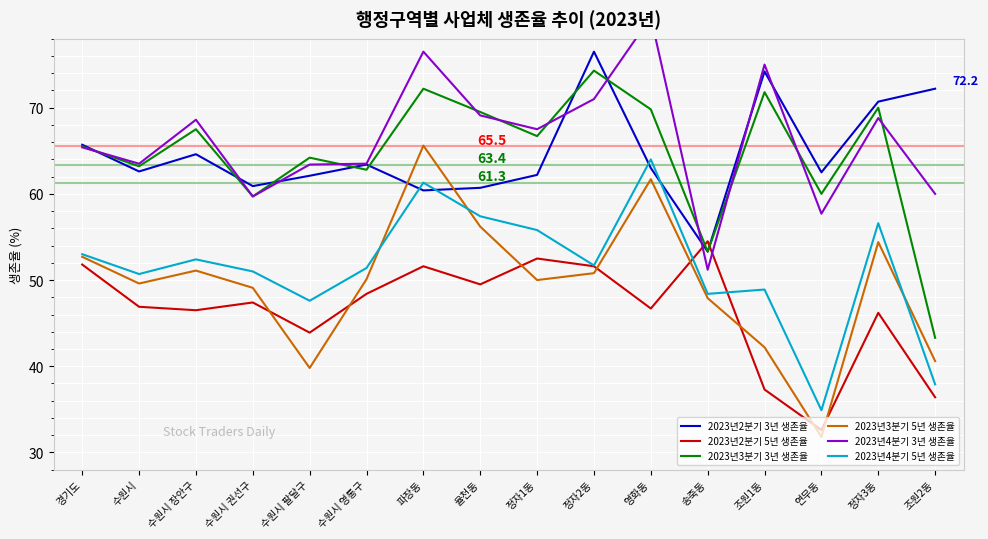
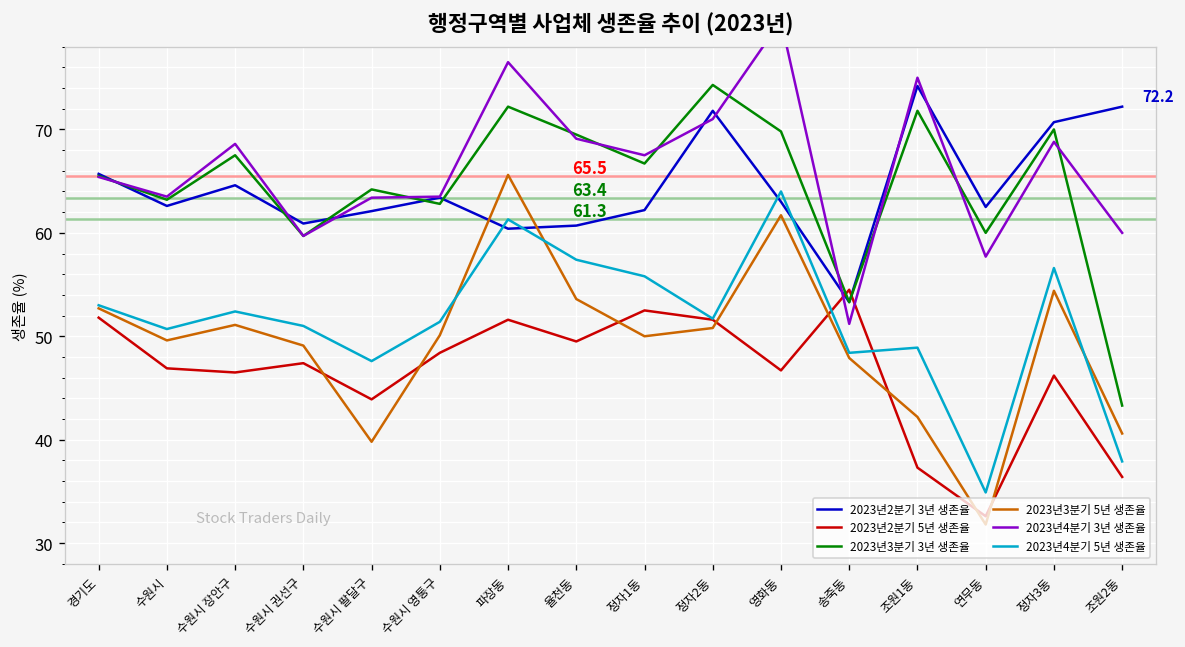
  {
    "2023년2분기 3년 생존율": {
      "수원시": 63,
      "수원시 장안구": 65,
      "수원시 권선구": 61,
      "수원시 팔달구": 62,
      "파장동": 60,
      "정자1동": 62,
-     "정자2동": 77,
+     "정자2동": 72,
      "영화동": 63,
      "조원1동": 74,
      "연무동": 63,
      "정자3동": 71
    },
    "2023년2분기 5년 생존율": {
      "경기도": 52,
      "수원시": 47,
      "수원시 장안구": 47,
      "수원시 권선구": 47,
      "수원시 팔달구": 44,
      "수원시 영통구": 48,
      "파장동": 52,
      "율천동": 50,
      "정자1동": 53,
      "영화동": 47,
      "송죽동": 55,
      "조원1동": 37,
      "정자3동": 46,
      "조원2동": 36
    },
    "2023년3분기 3년 생존율": {
      "수원시": 63,
      "수원시 장안구": 68,
      "수원시 팔달구": 64,
      "수원시 영통구": 63,
      "파장동": 72,
      "율천동": 70,
      "정자1동": 67,
      "정자2동": 74,
      "영화동": 70,
      "조원1동": 72,
      "연무동": 60,
      "정자3동": 70,
      "조원2동": 43
    },
    "2023년3분기 5년 생존율": {
      "경기도": 53,
      "수원시": 50,
      "수원시 장안구": 51,
      "수원시 권선구": 49,
      "수원시 팔달구": 40,
      "수원시 영통구": 50,
      "파장동": 66,
-     "율천동": 56,
+     "율천동": 54,
      "정자1동": 50,
      "정자2동": 51,
      "영화동": 62,
      "송죽동": 48,
      "조원1동": 42,
      "정자3동": 54,
      "조원2동": 41
    },
    "2023년4분기 3년 생존율": {
      "수원시": 64,
      "수원시 장안구": 69,
      "수원시 팔달구": 63,
      "파장동": 77,
      "정자1동": 68,
      "정자2동": 71,
      "송죽동": 51,
      "조원1동": 75,
      "연무동": 58,
      "정자3동": 69,
      "조원2동": 60
    },
    "2023년4분기 5년 생존율": {
      "경기도": 53,
      "수원시": 51,
      "수원시 장안구": 52,
      "수원시 권선구": 51,
      "수원시 팔달구": 48,
      "수원시 영통구": 51,
      "파장동": 61,
      "율천동": 57,
      "정자1동": 56,
      "영화동": 64,
      "송죽동": 48,
      "조원1동": 49,
      "연무동": 35,
      "정자3동": 57,
      "조원2동": 38
    }
  }
